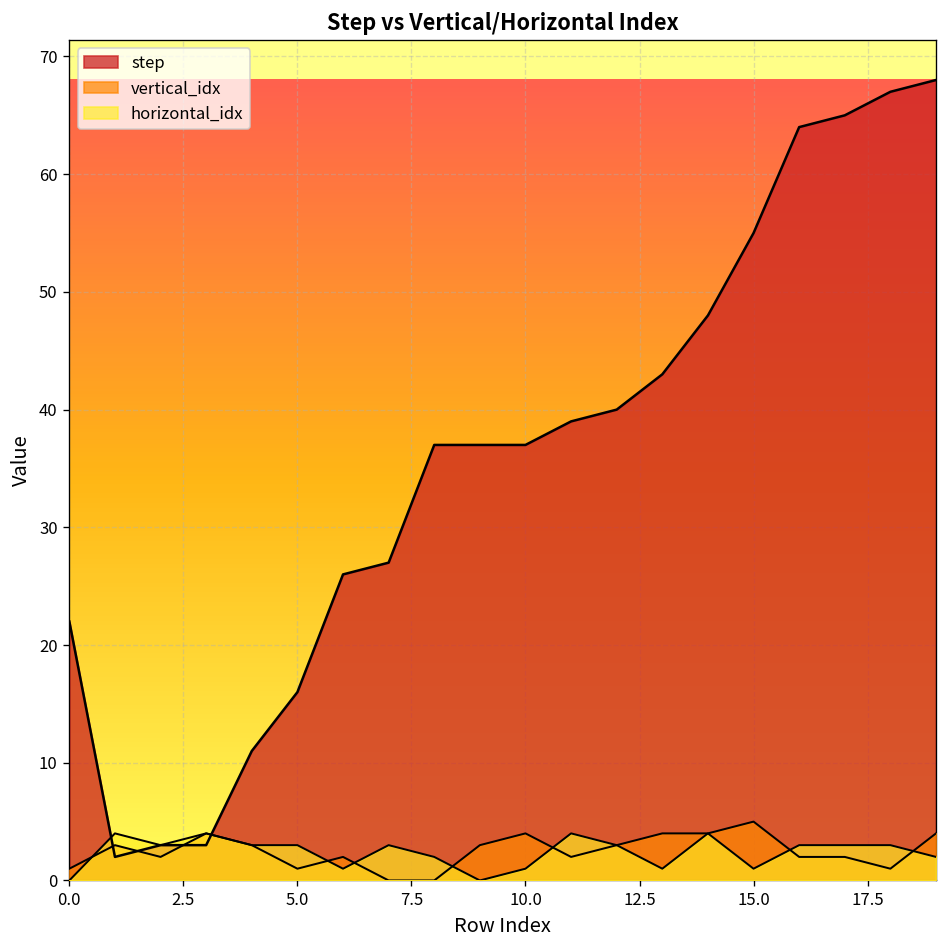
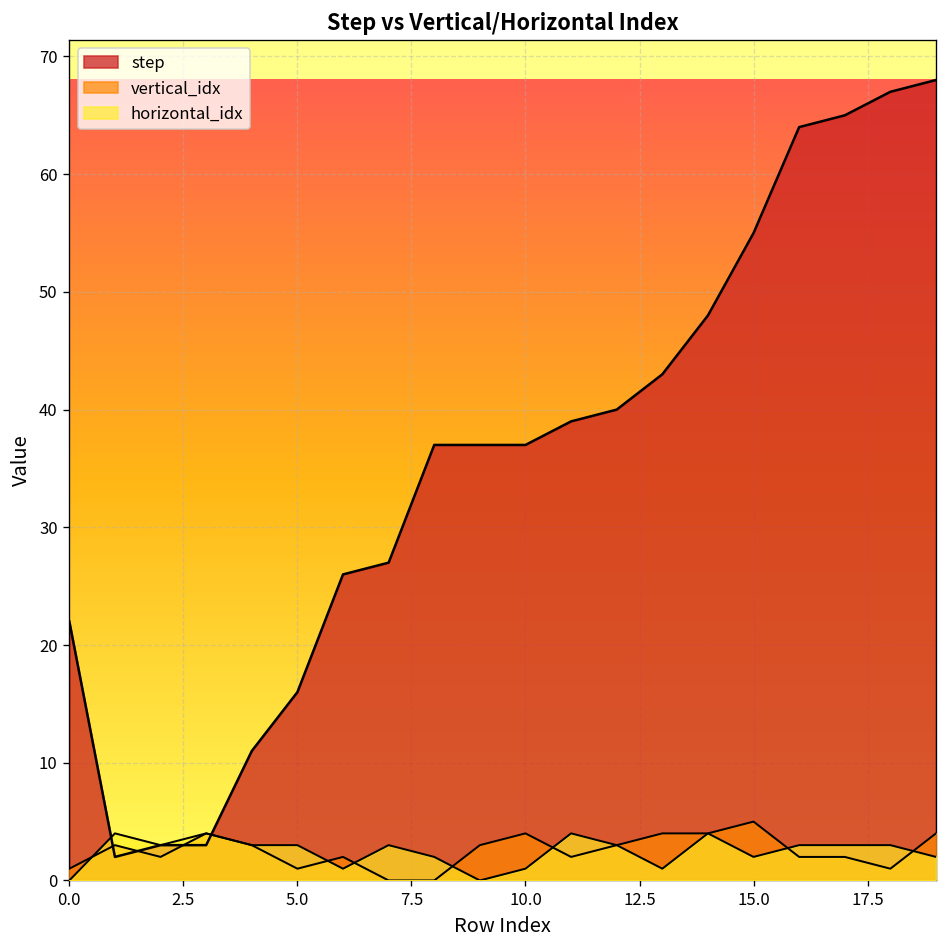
  {
    "step": {
      "0.0": 22,
      "5.0": 16,
      "10.0": 37,
      "15.0": 55
    },
    "vertical_idx": {
      "0.0": 1,
      "5.0": 1,
      "10.0": 4,
      "15.0": 5
    },
    "horizontal_idx": {
      "0.0": 0,
      "5.0": 3,
      "10.0": 1,
-     "15.0": 1
+     "15.0": 2
    }
  }
